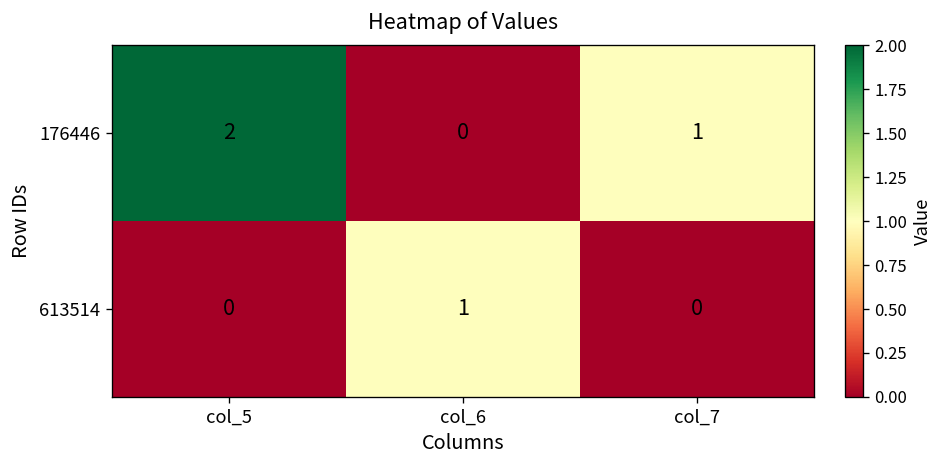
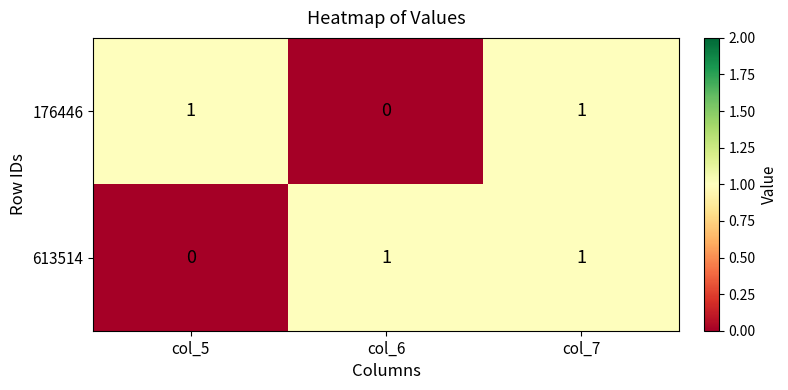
  {
    "176446": {
-     "col_5": 2,
+     "col_5": 1,
      "col_6": 0,
      "col_7": 1
    },
    "613514": {
      "col_5": 0,
      "col_6": 1,
-     "col_7": 0
+     "col_7": 1
    }
  }
